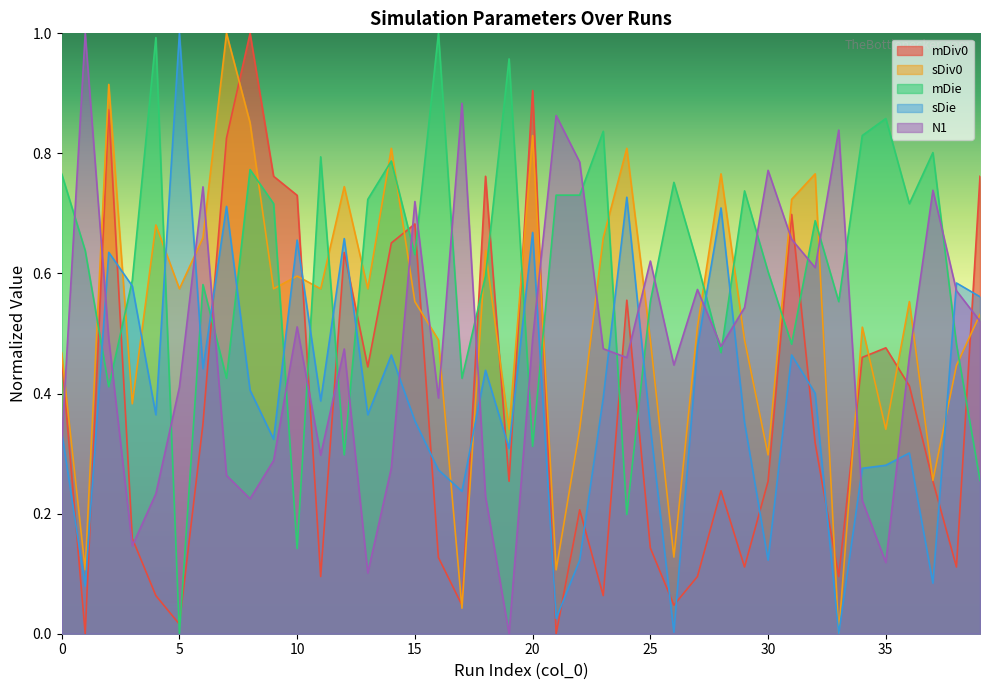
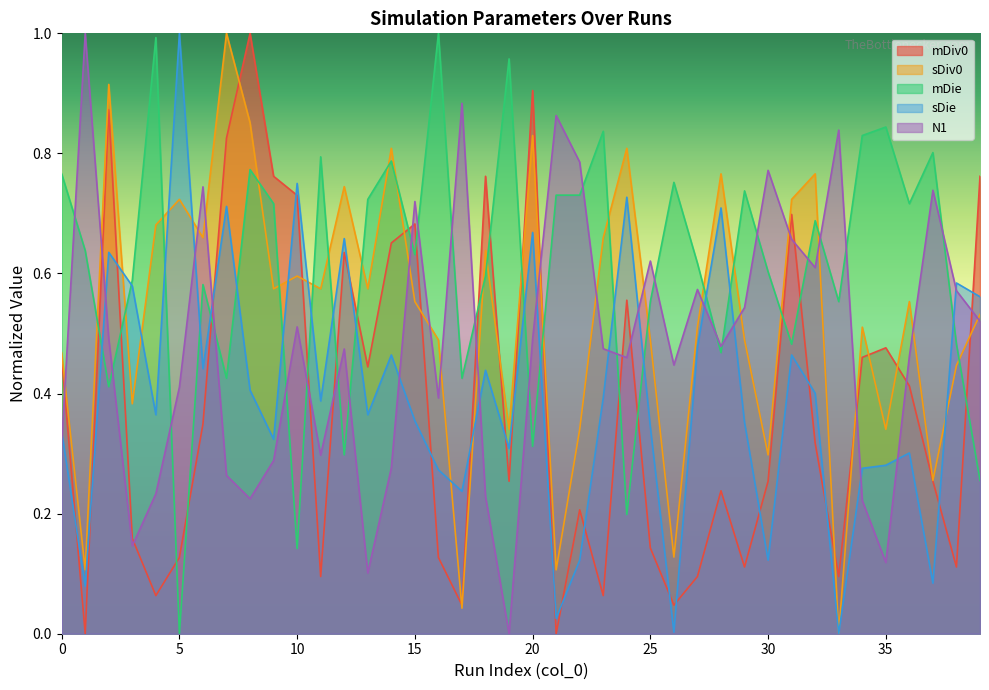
  {
    "mDiv0": {
      "0": 0.46,
-     "5": 0.02,
+     "5": 0.13,
      "10": 0.73,
      "15": 0.68,
      "20": 0.90,
      "25": 0.14,
      "30": 0.25,
      "35": 0.48
    },
    "sDiv0": {
      "0": 0.47,
-     "5": 0.57,
+     "5": 0.72,
      "10": 0.60,
      "15": 0.55,
      "20": 0.83,
      "25": 0.49,
      "30": 0.30,
      "35": 0.34
    },
    "mDie": {
      "0": 0.77,
      "5": 0.00,
      "10": 0.14,
      "15": 0.63,
      "20": 0.31,
      "25": 0.55,
      "30": 0.60,
-     "35": 0.86
+     "35": 0.84
    },
    "sDie": {
      "0": 0.34,
      "5": 1.00,
-     "10": 0.66,
+     "10": 0.75,
      "15": 0.35,
      "20": 0.67,
      "25": 0.34,
      "30": 0.12,
      "35": 0.28
    },
    "N1": {
      "0": 0.32,
      "5": 0.41,
      "10": 0.51,
      "15": 0.72,
      "20": 0.49,
      "25": 0.62,
      "30": 0.77,
      "35": 0.12
    }
  }
